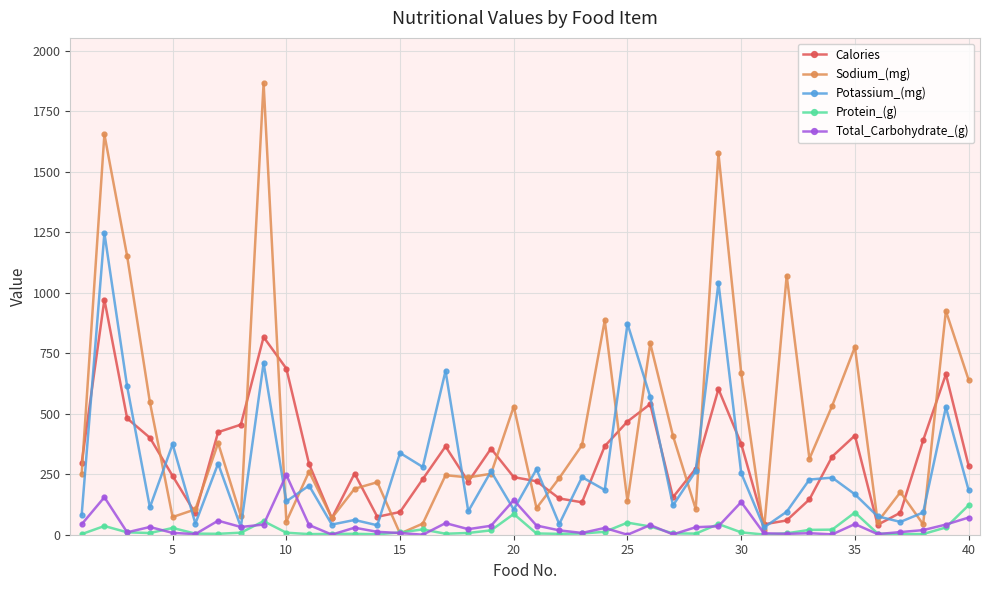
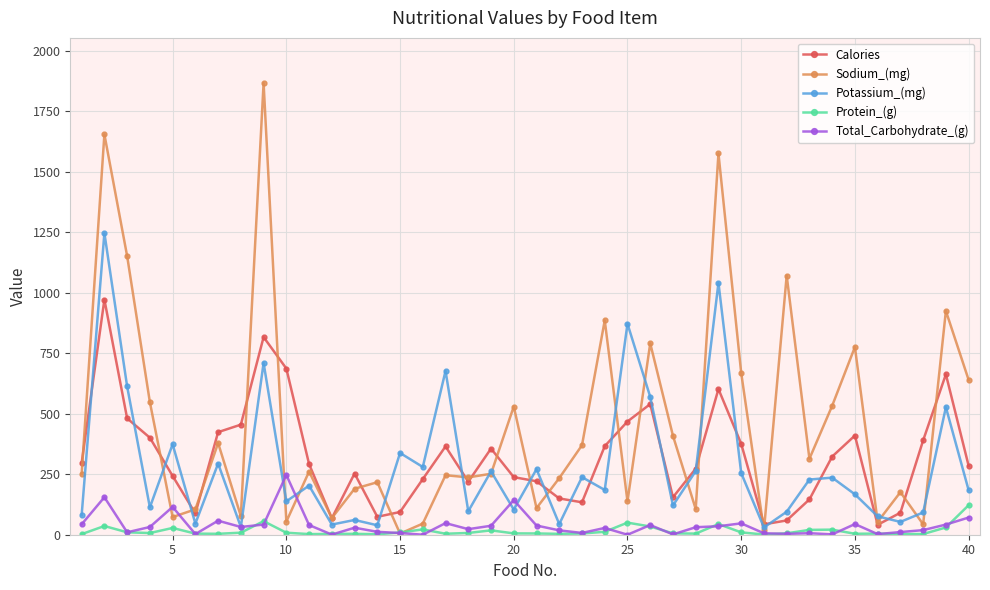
  {
    "Potassium_(mg)": {
      "5": 370,
      "10": 140,
      "15": 340,
      "20": 100,
      "25": 870,
      "30": 260,
      "35": 170,
      "40": 180
    },
    "Protein_(g)": {
      "5": 30,
      "10": 10,
-     "20": 90,
+     "20": 10,
      "25": 50,
      "30": 10,
-     "35": 90,
+     "35": 0,
      "40": 120
    },
    "Total_Carbohydrate_(g)": {
-     "5": 10,
+     "5": 110,
      "10": 250,
      "20": 140,
      "25": 0,
-     "30": 140,
+     "30": 50,
      "35": 40,
      "40": 70
    }
  }
